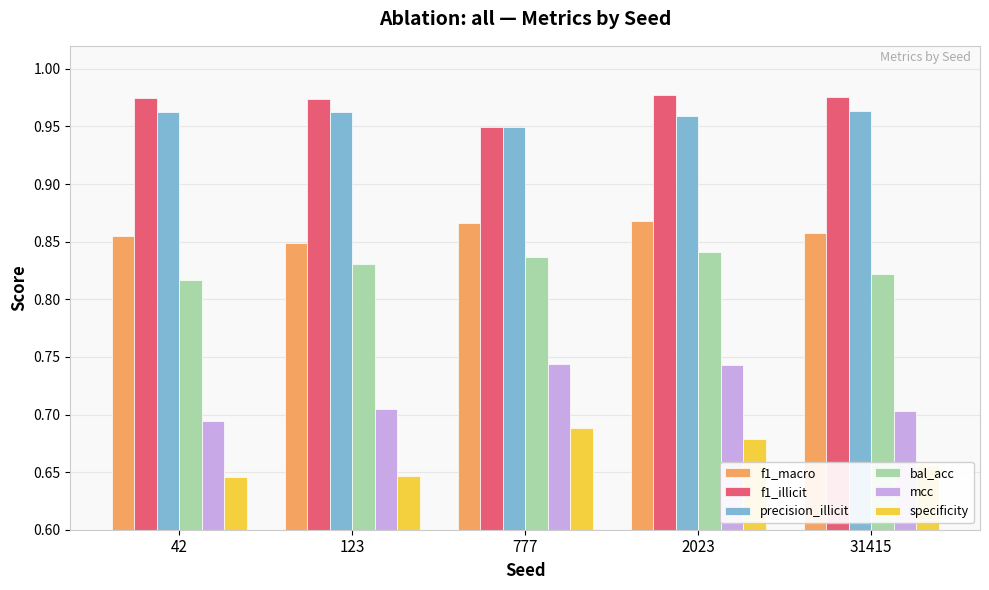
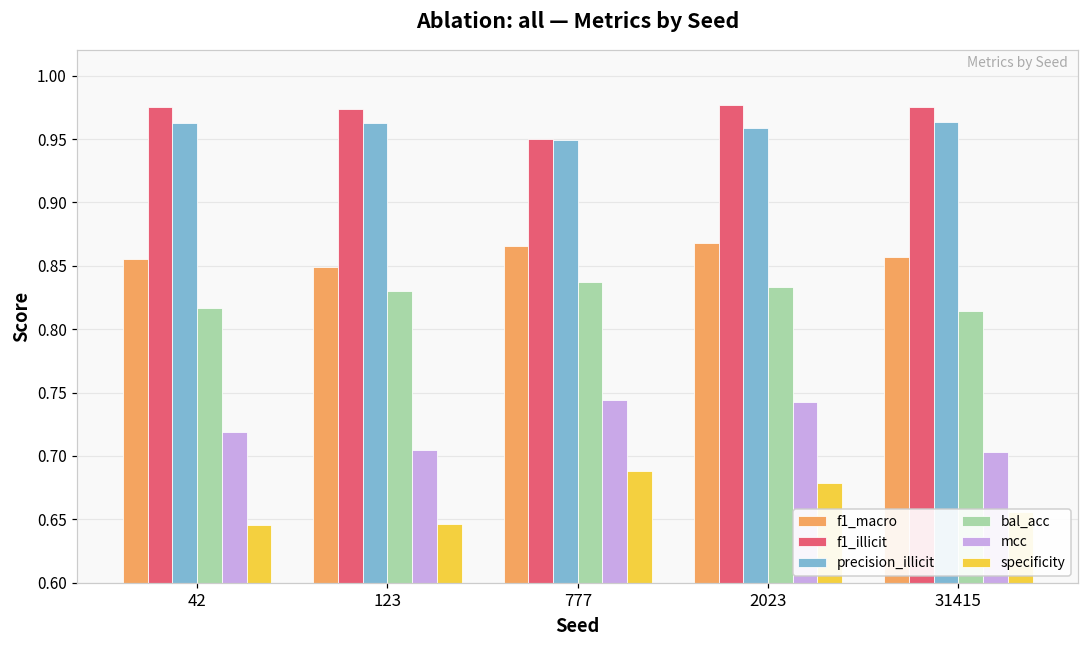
  {
    "f1_illicit": {
      "42": 0.975,
      "123": 0.974,
      "777": 0.950,
      "2023": 0.977,
      "31415": 0.975
    },
    "precision_illicit": {
      "42": 0.963,
      "123": 0.963,
      "777": 0.949,
      "2023": 0.959,
      "31415": 0.964
    },
    "bal_acc": {
      "42": 0.817,
      "123": 0.830,
      "777": 0.837,
-     "2023": 0.841,
-     "31415": 0.822
+     "2023": 0.834,
+     "31415": 0.814
    },
    "mcc": {
-     "42": 0.694,
+     "42": 0.719,
      "123": 0.705,
      "777": 0.744,
      "2023": 0.743,
      "31415": 0.703
    }
  }
